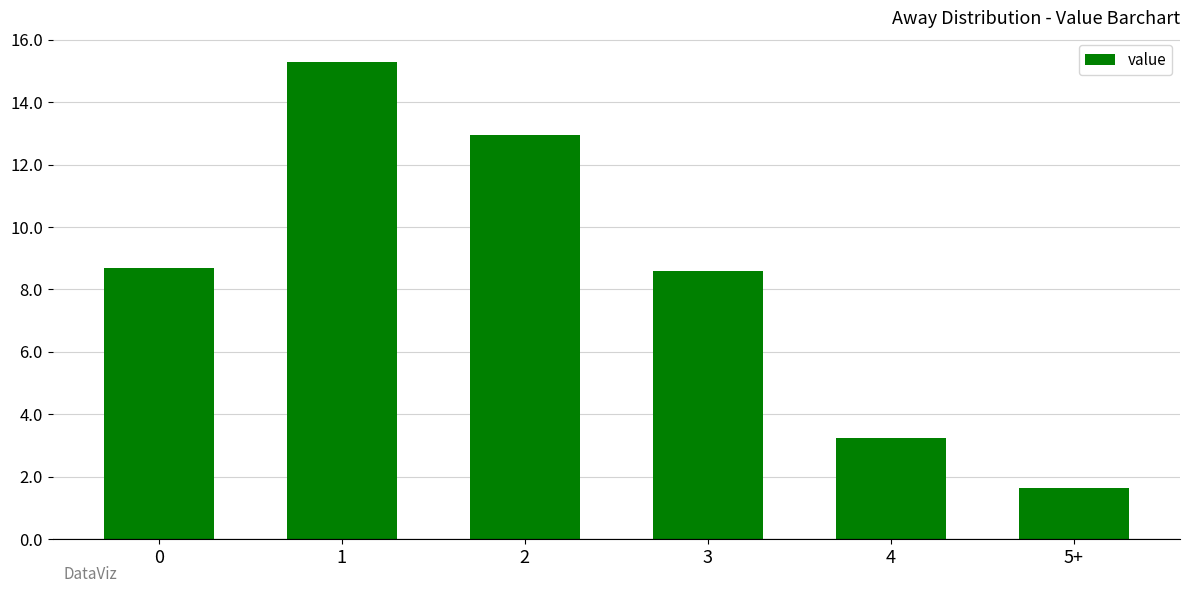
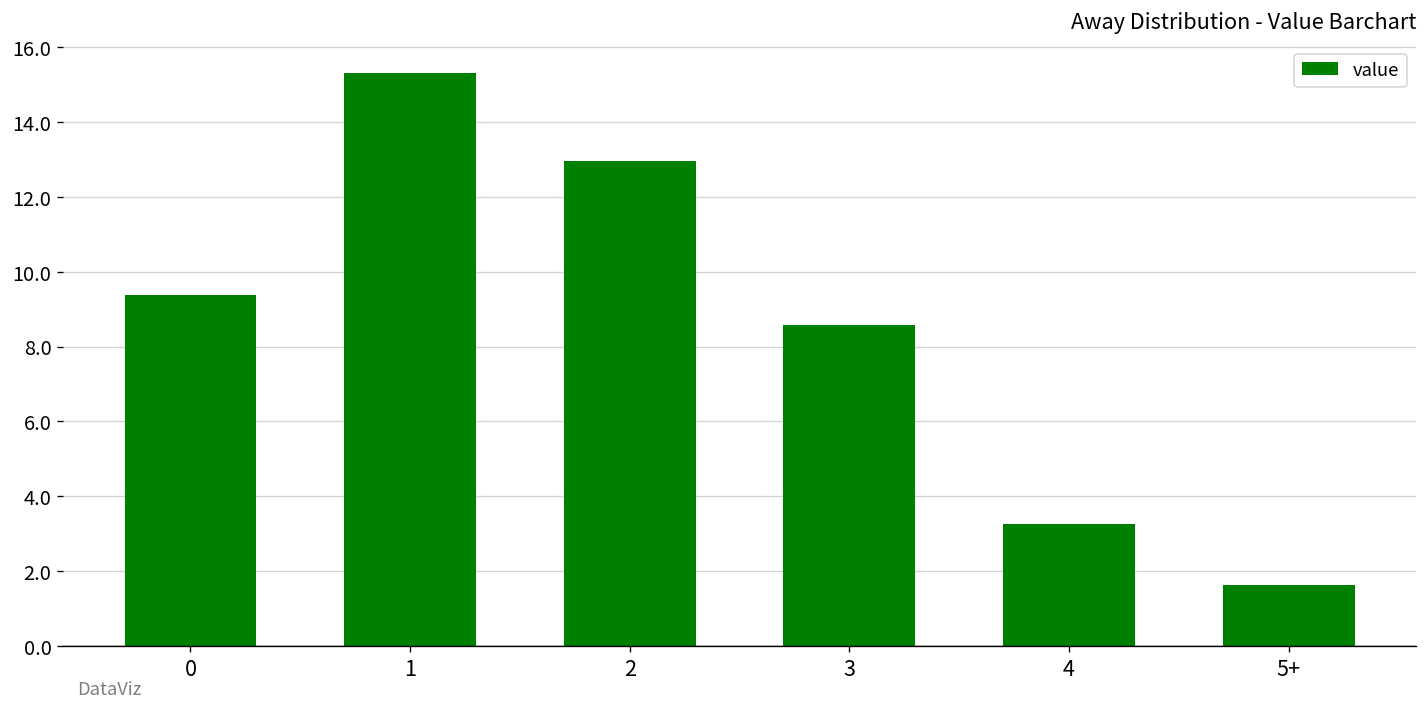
  {
-   "0": 8.7,
+   "0": 9.4,
    "1": 15.3,
    "2": 13.0,
    "3": 8.6,
    "4": 3.3,
    "5+": 1.6
  }
